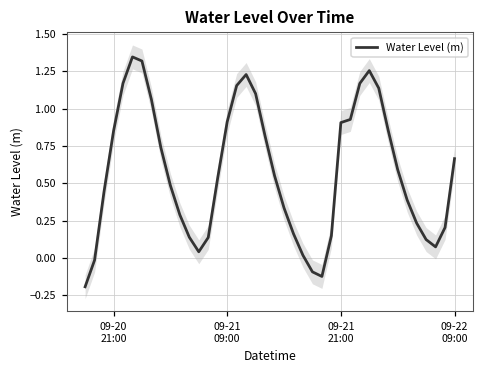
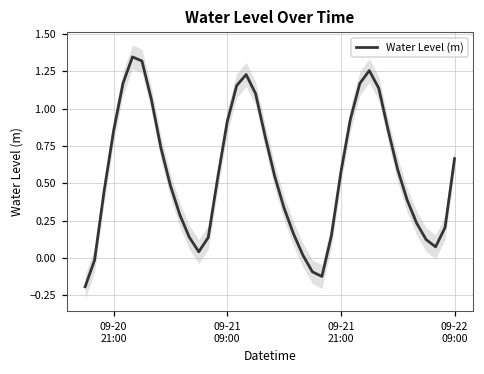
  {
    "Water Level (m)": {
      "09-20 21:00": 0.85,
      "09-21 09:00": 0.91,
-     "09-21 21:00": 0.91,
+     "09-21 21:00": 0.57,
      "09-22 09:00": 0.67
    }
  }
